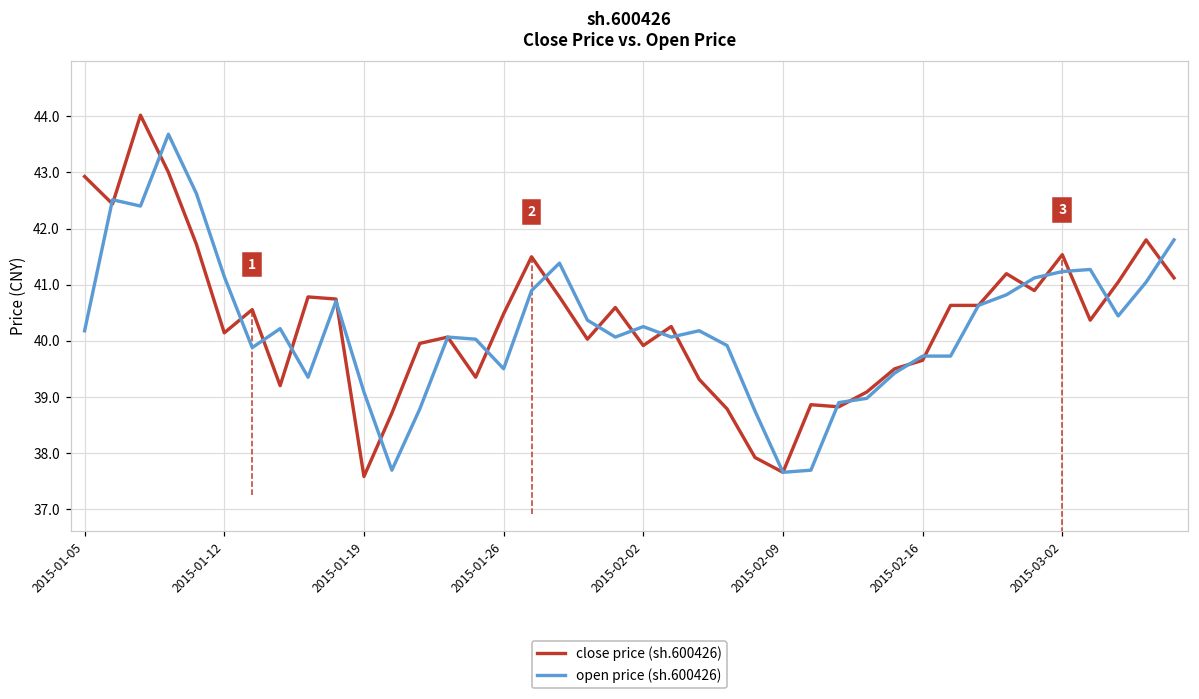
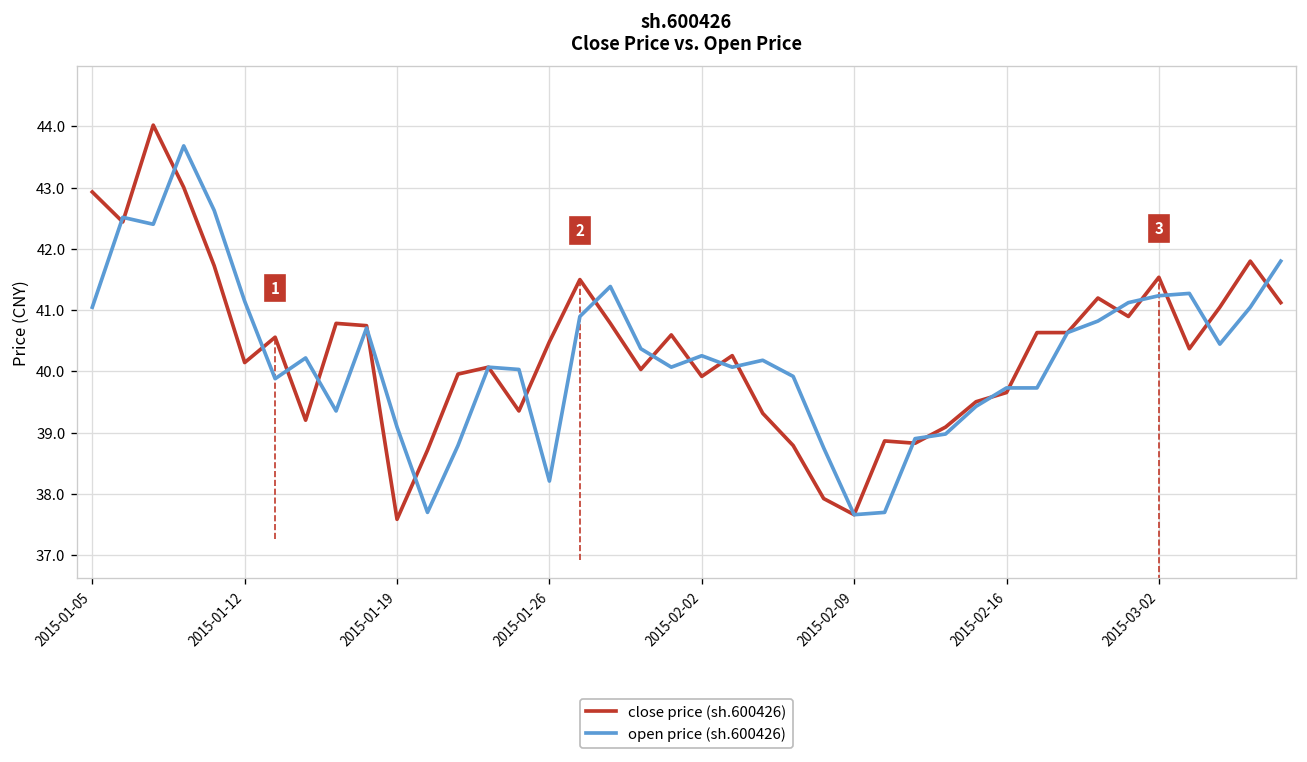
  {
    "open price (sh.600426)": {
-     "2015-01-05": 40.2,
+     "2015-01-05": 41.0,
      "2015-01-19": 39.1,
-     "2015-01-26": 39.5,
+     "2015-01-26": 38.2,
      "2015-02-02": 40.3,
      "2015-02-16": 39.7,
      "2015-03-02": 41.2
    }
  }
